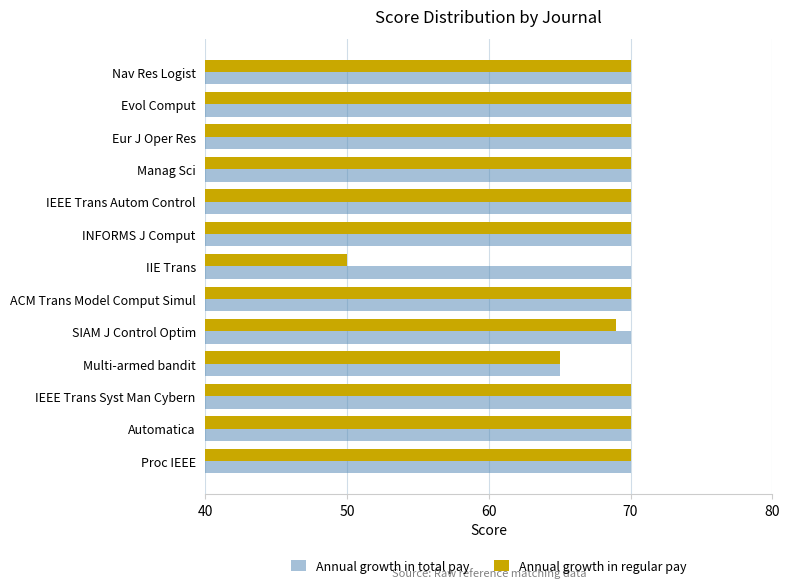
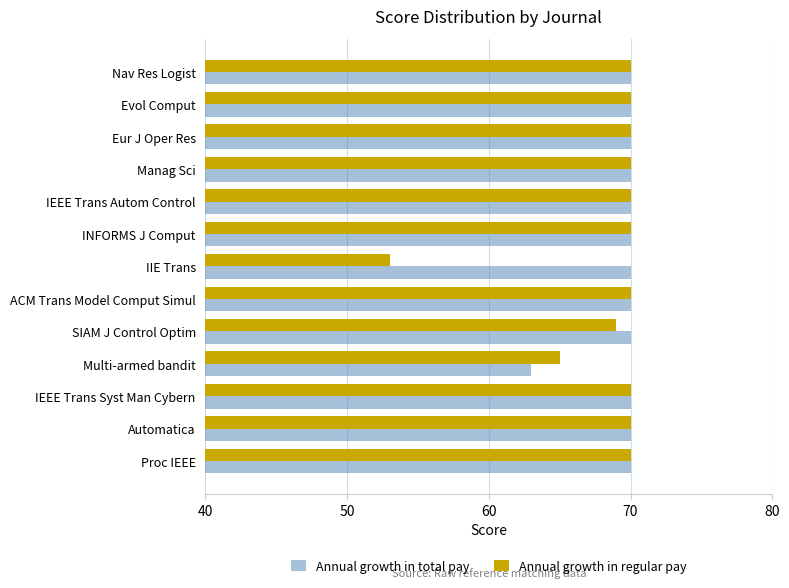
  {
    "Annual growth in total pay": {
      "Nav Res Logist": 70,
      "Evol Comput": 70,
      "Eur J Oper Res": 70,
      "Manag Sci": 70,
      "IEEE Trans Autom Control": 70,
      "INFORMS J Comput": 70,
      "IIE Trans": 70,
      "ACM Trans Model Comput Simul": 70,
      "SIAM J Control Optim": 70,
-     "Multi-armed bandit": 65,
+     "Multi-armed bandit": 63,
      "IEEE Trans Syst Man Cybern": 70,
      "Automatica": 70,
      "Proc IEEE": 70
    },
    "Annual growth in regular pay": {
      "Nav Res Logist": 70,
      "Evol Comput": 70,
      "Eur J Oper Res": 70,
      "Manag Sci": 70,
      "IEEE Trans Autom Control": 70,
      "INFORMS J Comput": 70,
-     "IIE Trans": 50,
+     "IIE Trans": 53,
      "ACM Trans Model Comput Simul": 70,
      "SIAM J Control Optim": 69,
      "Multi-armed bandit": 65,
      "IEEE Trans Syst Man Cybern": 70,
      "Automatica": 70,
      "Proc IEEE": 70
    }
  }
